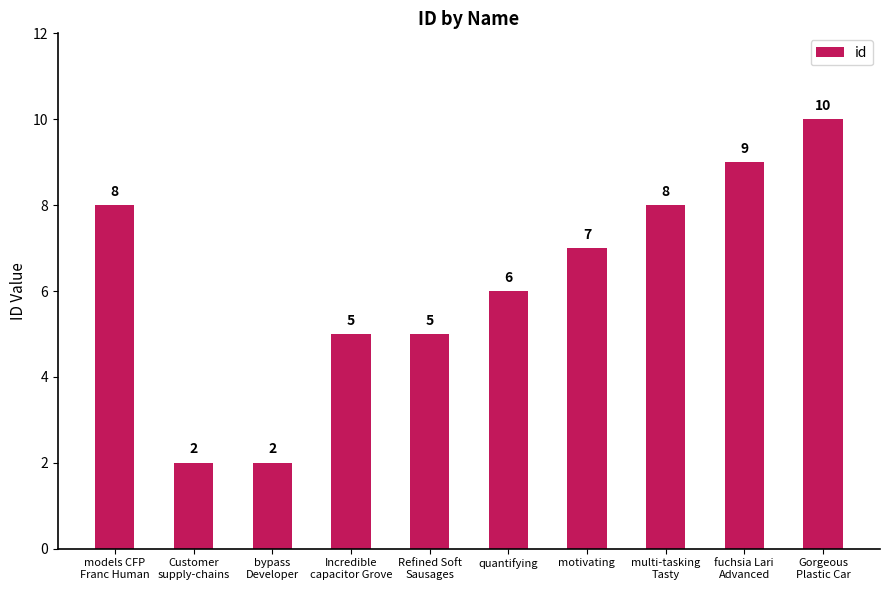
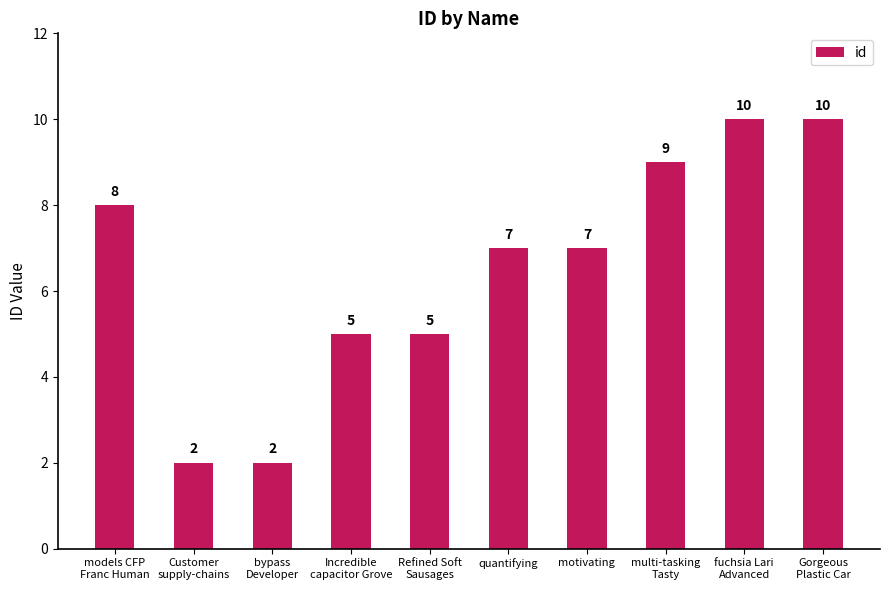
  {
    "models CFP Franc Human": 8,
    "Customer supply-chains": 2,
    "bypass Developer": 2,
    "Incredible capacitor Grove": 5,
    "Refined Soft Sausages": 5,
-   "quantifying": 6,
+   "quantifying": 7,
    "motivating": 7,
-   "multi-tasking Tasty": 8,
-   "fuchsia Lari Advanced": 9,
+   "multi-tasking Tasty": 9,
+   "fuchsia Lari Advanced": 10,
    "Gorgeous Plastic Car": 10
  }
